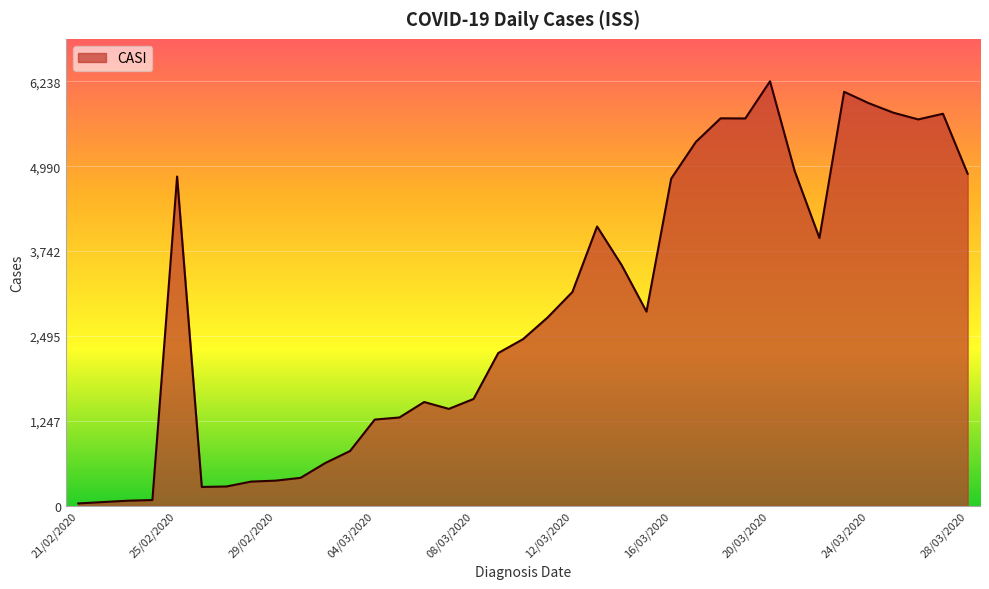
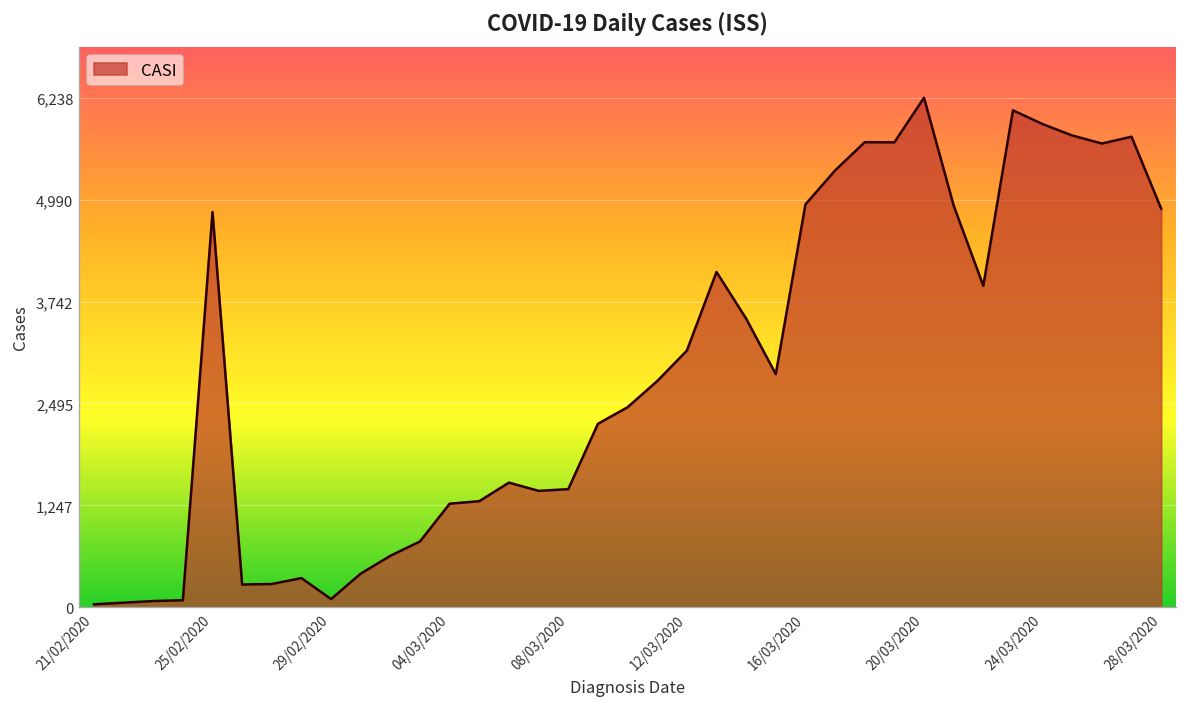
  {
    "21/02/2020": "0",
    "25/02/2020": "4,800",
-   "29/02/2020": "400",
+   "29/02/2020": "100",
    "04/03/2020": "1,300",
-   "08/03/2020": "1,600",
+   "08/03/2020": "1,400",
    "12/03/2020": "3,100",
-   "16/03/2020": "4,800",
+   "16/03/2020": "4,900",
    "20/03/2020": "6,200",
    "24/03/2020": "5,900",
    "28/03/2020": "4,900"
  }
